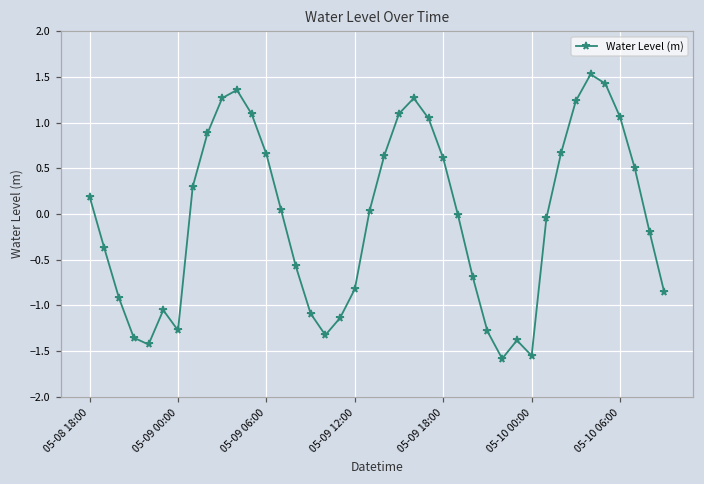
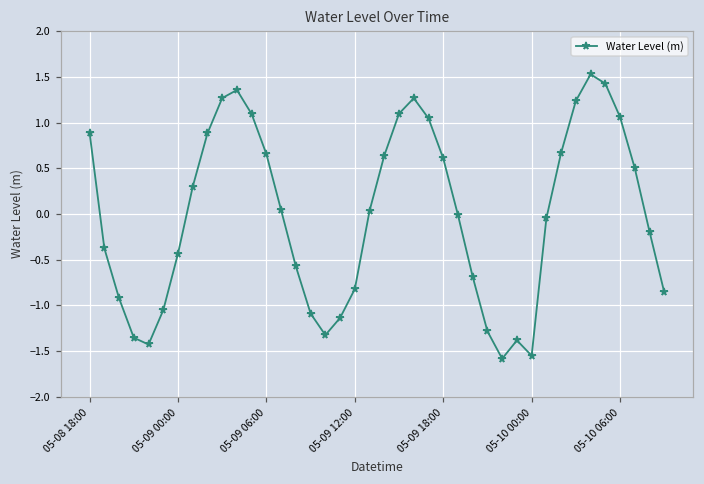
  {
-   "05-08 18:00": 0.2,
-   "05-09 00:00": -1.3,
+   "05-08 18:00": 0.9,
+   "05-09 00:00": -0.4,
    "05-09 06:00": 0.7,
    "05-09 12:00": -0.8,
    "05-09 18:00": 0.6,
    "05-10 00:00": -1.5,
    "05-10 06:00": 1.1
  }
